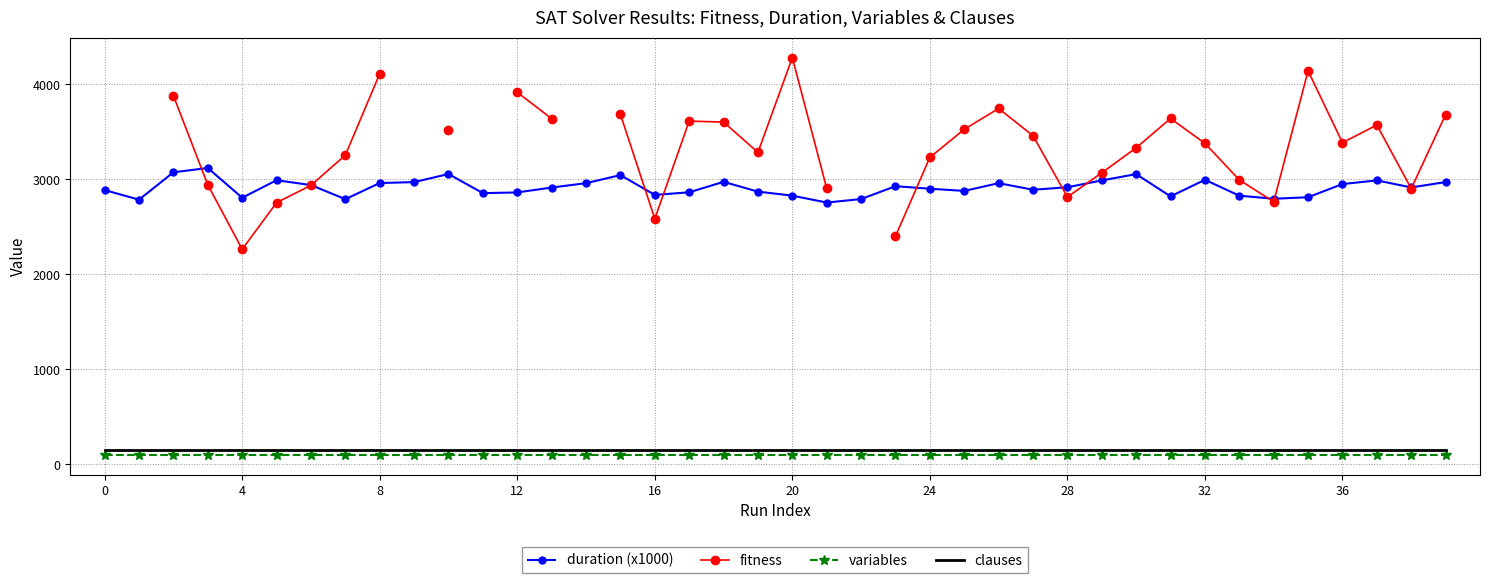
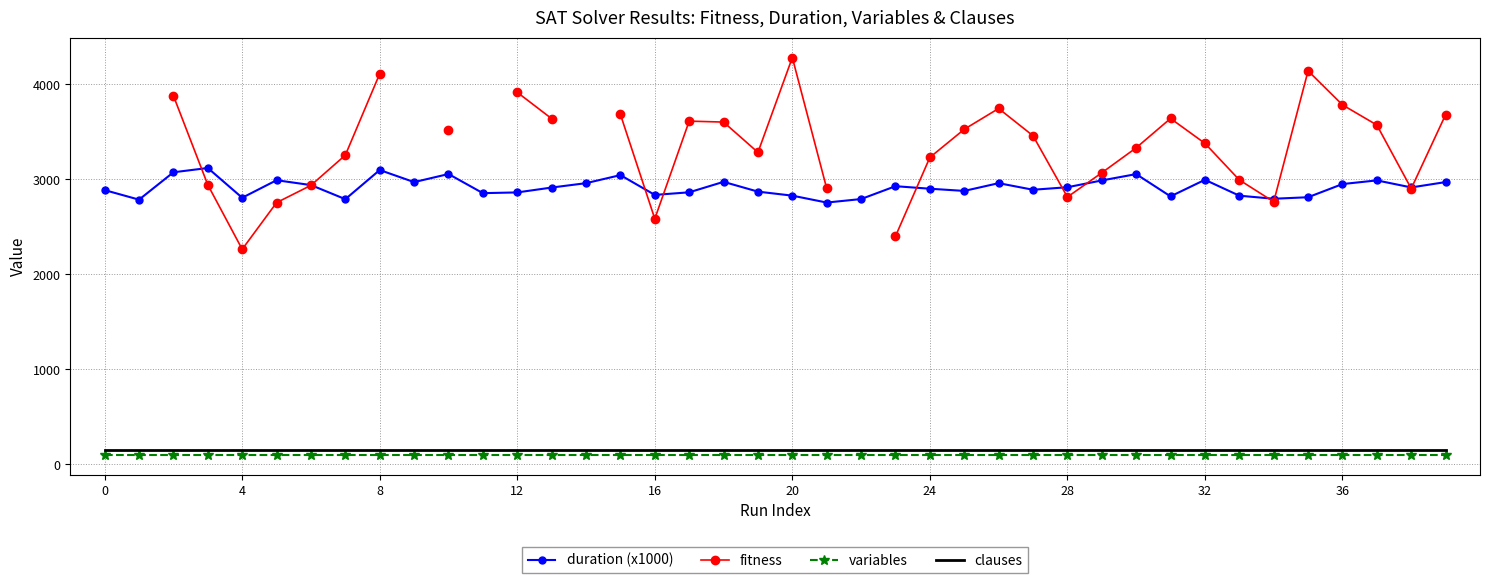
  {
    "duration (x1000)": {
      "0": 2900,
      "4": 2800,
-     "8": 3000,
+     "8": 3100,
      "12": 2900,
      "16": 2800,
      "20": 2800,
      "24": 2900,
      "28": 2900,
      "32": 3000,
      "36": 3000
    },
    "fitness": {
      "4": 2300,
      "8": 4100,
      "12": 3900,
      "16": 2600,
      "20": 4300,
      "24": 3200,
      "28": 2800,
      "32": 3400,
-     "36": 3400
+     "36": 3800
    },
    "variables": {
      "0": 100,
      "4": 100,
      "8": 100,
      "12": 100,
      "16": 100,
      "20": 100,
      "24": 100,
      "28": 100,
      "32": 100,
      "36": 100
    },
    "clauses": {
      "0": 200,
      "4": 200,
      "8": 200,
      "12": 200,
      "16": 200,
      "20": 200,
      "24": 200,
      "28": 200,
      "32": 200,
      "36": 200
    }
  }
